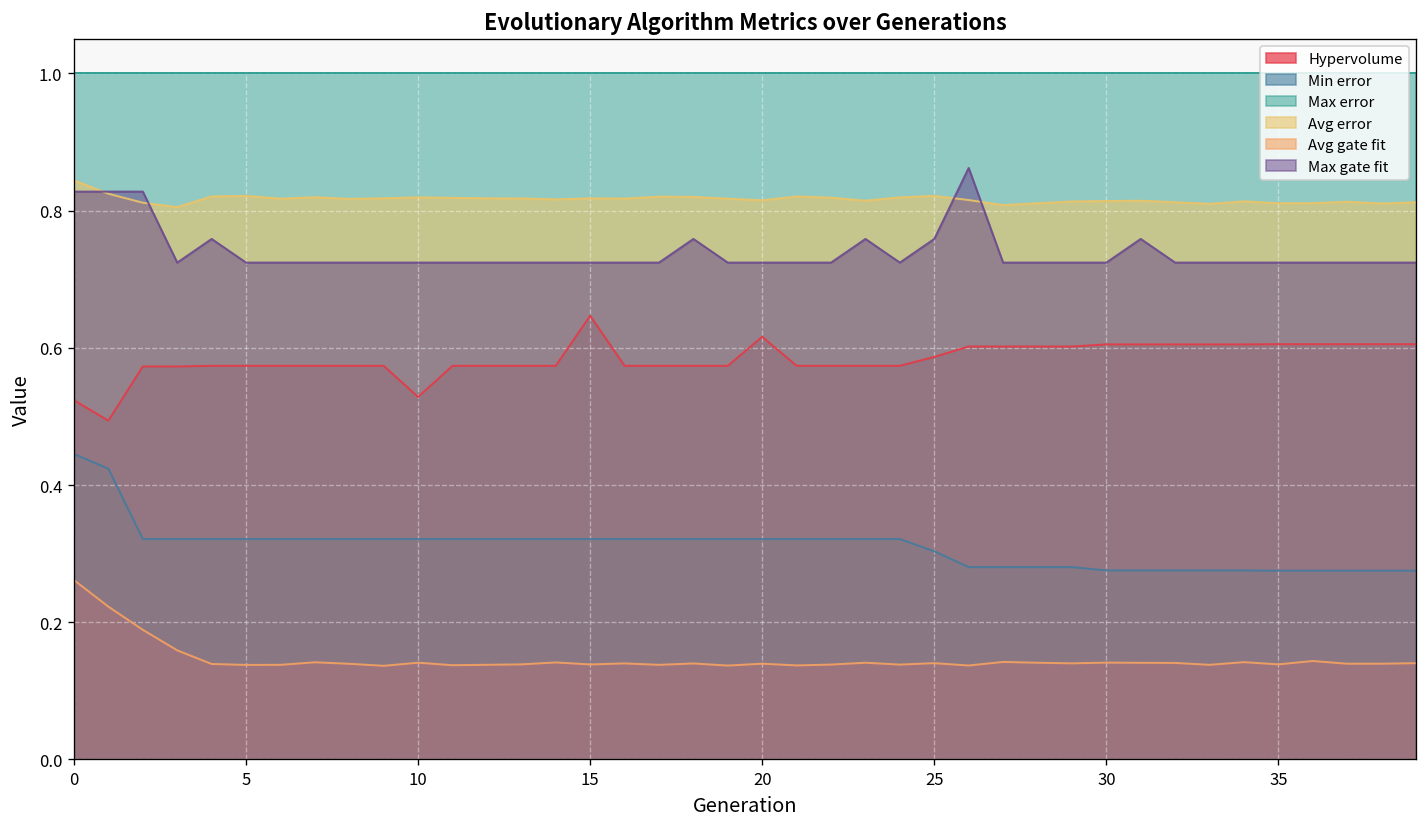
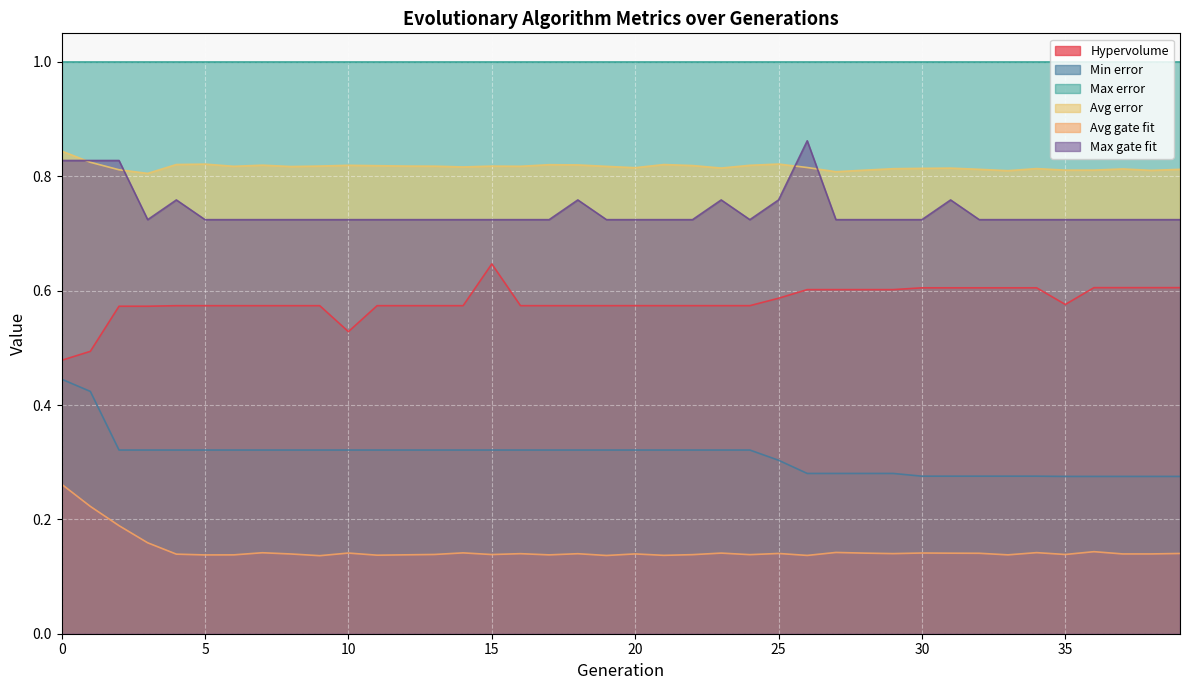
  {
    "Hypervolume": {
-     "0": 0.52,
+     "0": 0.48,
      "5": 0.57,
      "10": 0.53,
      "15": 0.65,
-     "20": 0.62,
+     "20": 0.57,
      "25": 0.59,
      "30": 0.60,
-     "35": 0.61
+     "35": 0.58
    }
  }
